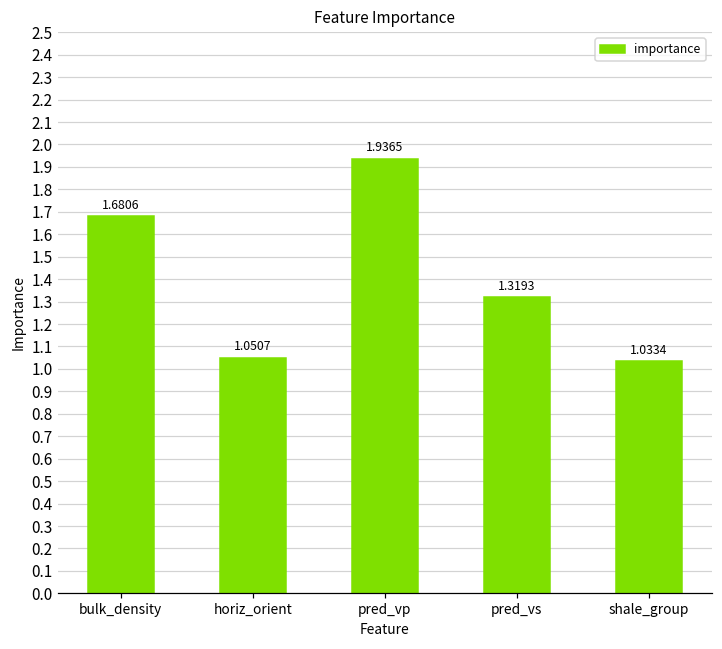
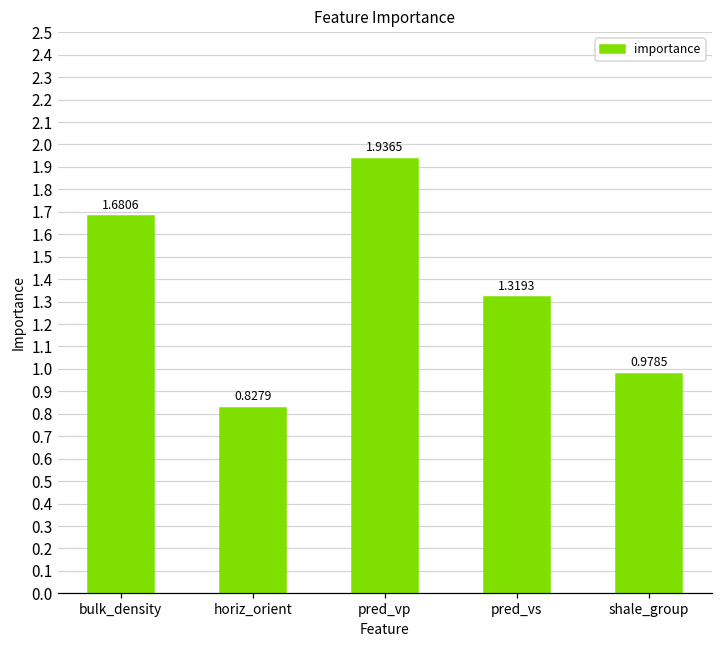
  {
    "bulk_density": 1.6806,
-   "horiz_orient": 1.0507,
+   "horiz_orient": 0.8279,
    "pred_vp": 1.9365,
    "pred_vs": 1.3193,
-   "shale_group": 1.0334
+   "shale_group": 0.9785
  }
